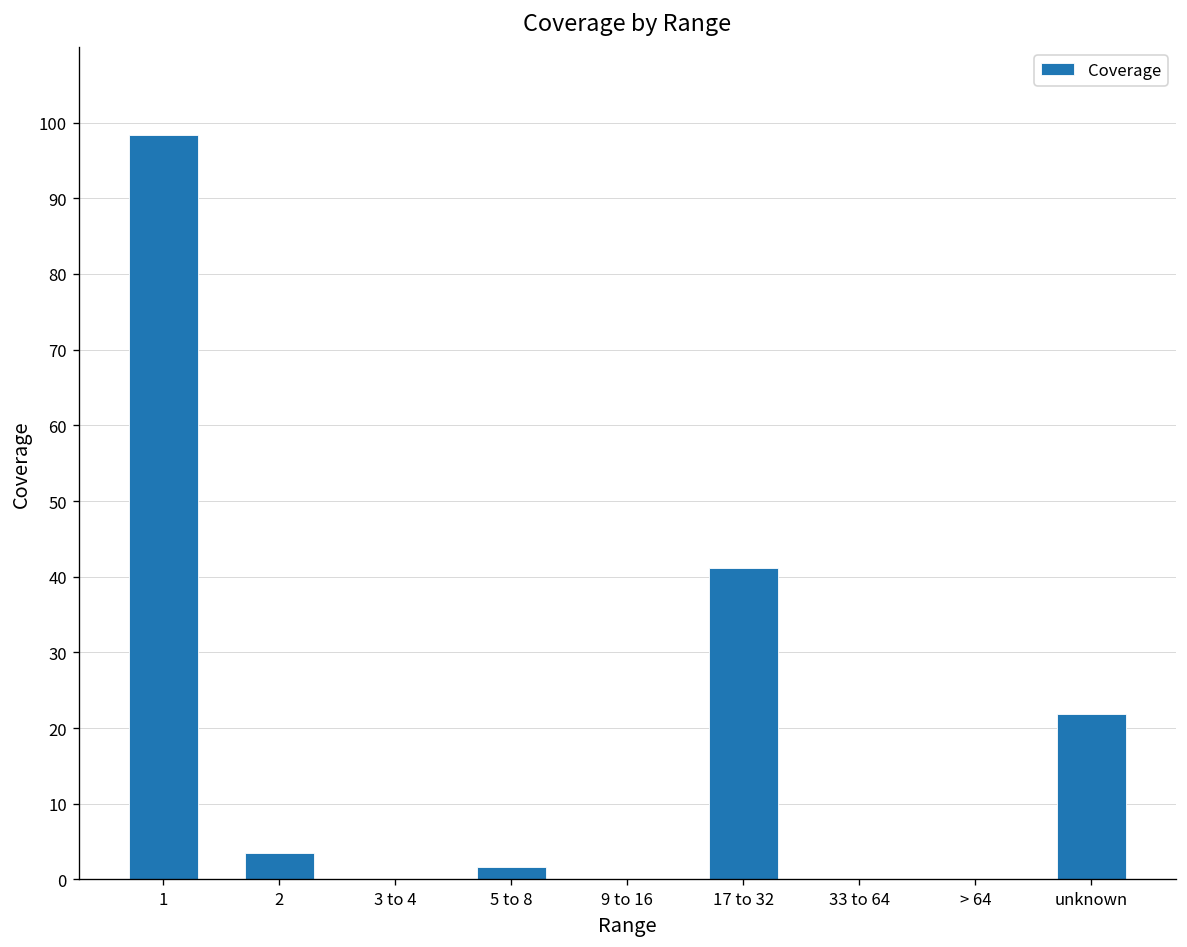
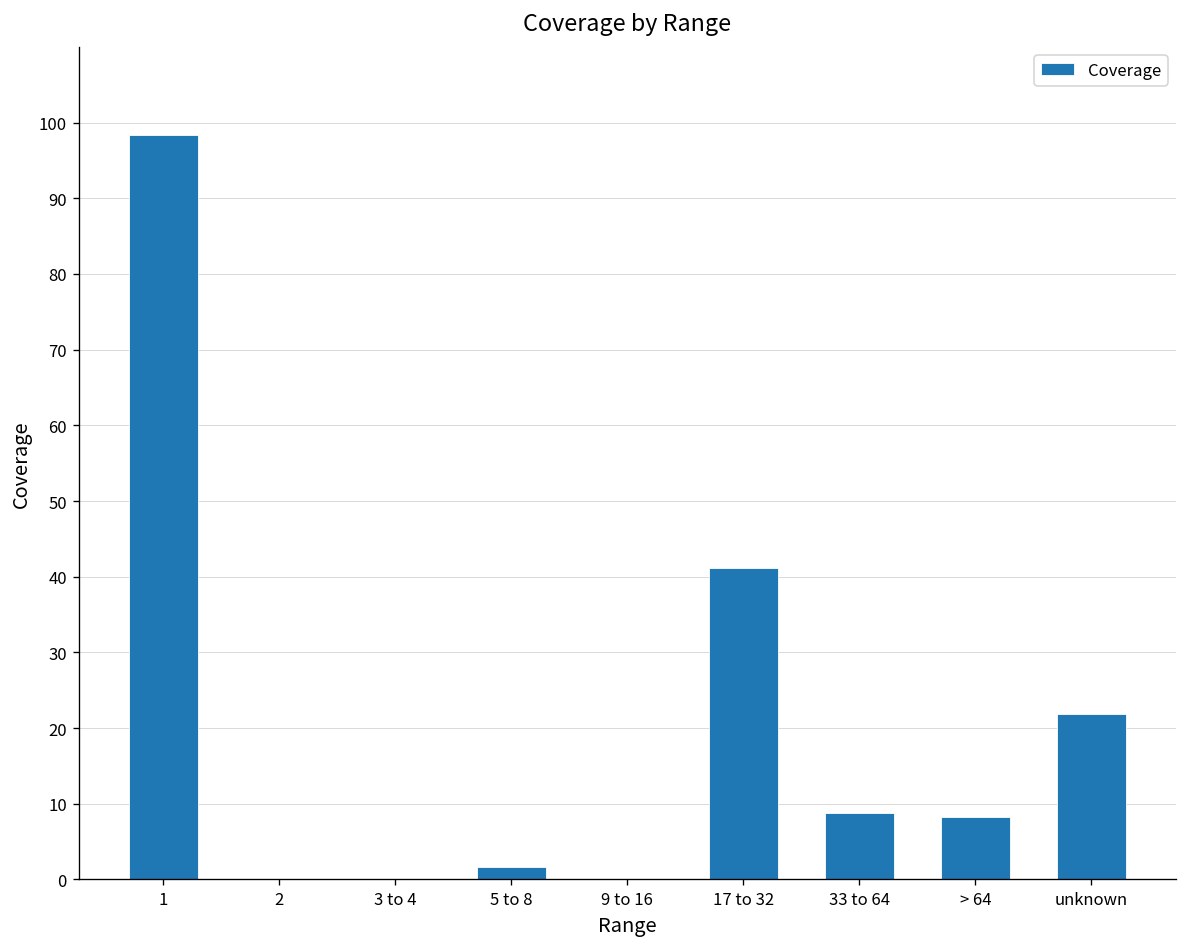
  {
    "1": 98,
-   "2": 4,
+   "2": 0,
    "3 to 4": 0,
    "5 to 8": 2,
    "9 to 16": 0,
    "17 to 32": 41,
-   "33 to 64": 0,
-   "> 64": 0,
+   "33 to 64": 9,
+   "> 64": 8,
    "unknown": 22
  }
